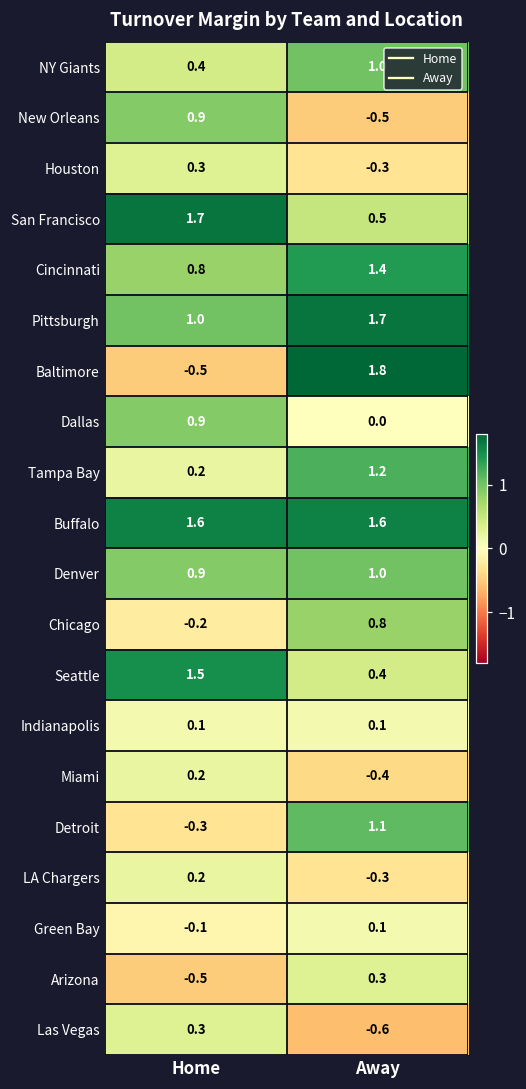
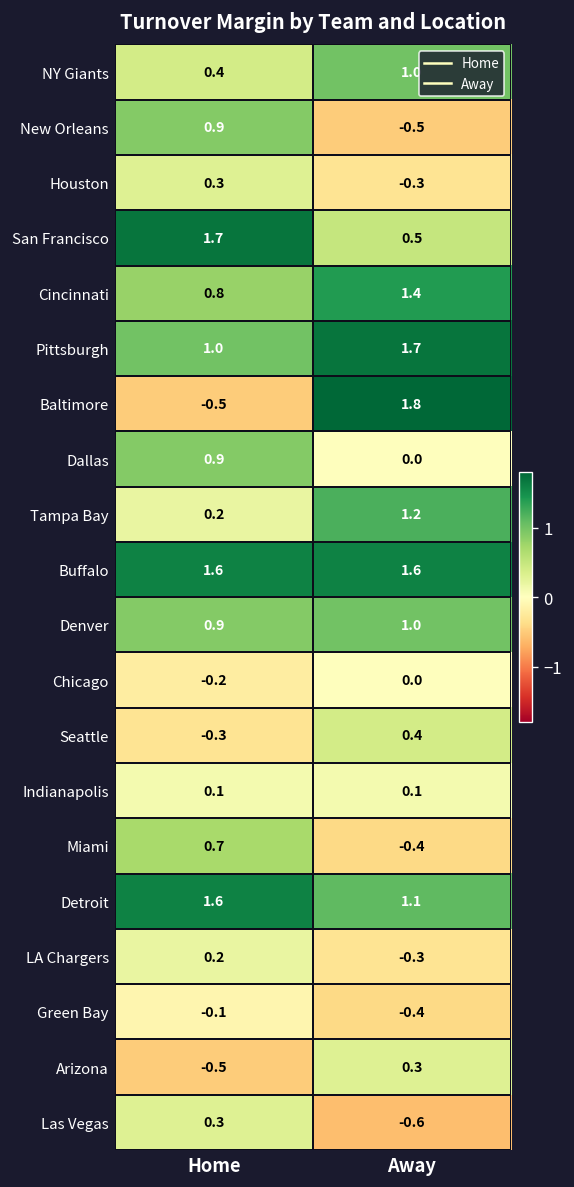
  {
    "NY Giants": {
      "Home": 0.4
    },
    "New Orleans": {
      "Home": 0.9,
      "Away": -0.5
    },
    "Houston": {
      "Home": 0.3,
      "Away": -0.3
    },
    "San Francisco": {
      "Home": 1.7,
      "Away": 0.5
    },
    "Cincinnati": {
      "Home": 0.8,
      "Away": 1.4
    },
    "Pittsburgh": {
      "Home": 1.0,
      "Away": 1.7
    },
    "Baltimore": {
      "Home": -0.5,
      "Away": 1.8
    },
    "Dallas": {
      "Home": 0.9,
      "Away": 0.0
    },
    "Tampa Bay": {
      "Home": 0.2,
      "Away": 1.2
    },
    "Buffalo": {
      "Home": 1.6,
      "Away": 1.6
    },
    "Denver": {
      "Home": 0.9,
      "Away": 1.0
    },
    "Chicago": {
      "Home": -0.2,
-     "Away": 0.8
+     "Away": 0.0
    },
    "Seattle": {
-     "Home": 1.5,
+     "Home": -0.3,
      "Away": 0.4
    },
    "Indianapolis": {
      "Home": 0.1,
      "Away": 0.1
    },
    "Miami": {
-     "Home": 0.2,
+     "Home": 0.7,
      "Away": -0.4
    },
    "Detroit": {
-     "Home": -0.3,
+     "Home": 1.6,
      "Away": 1.1
    },
    "LA Chargers": {
      "Home": 0.2,
      "Away": -0.3
    },
    "Green Bay": {
      "Home": -0.1,
-     "Away": 0.1
+     "Away": -0.4
    },
    "Arizona": {
      "Home": -0.5,
      "Away": 0.3
    },
    "Las Vegas": {
      "Home": 0.3,
      "Away": -0.6
    }
  }
